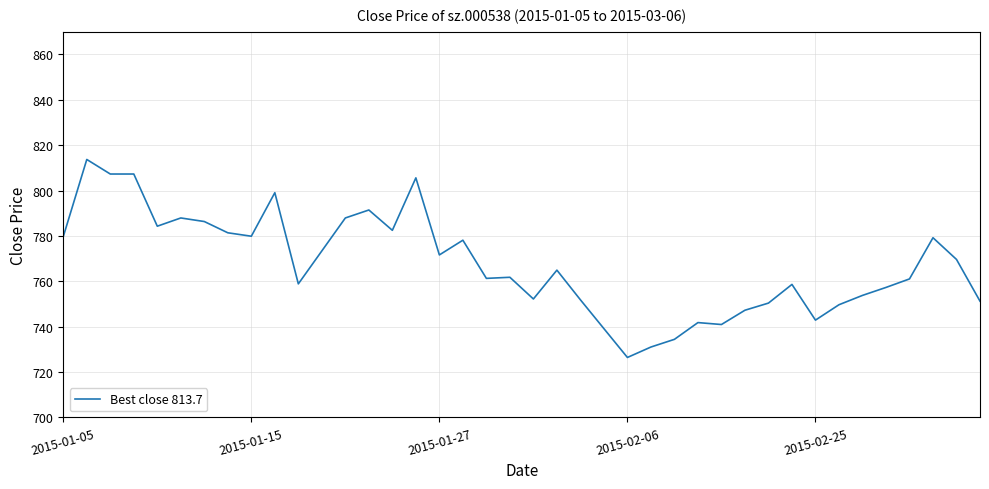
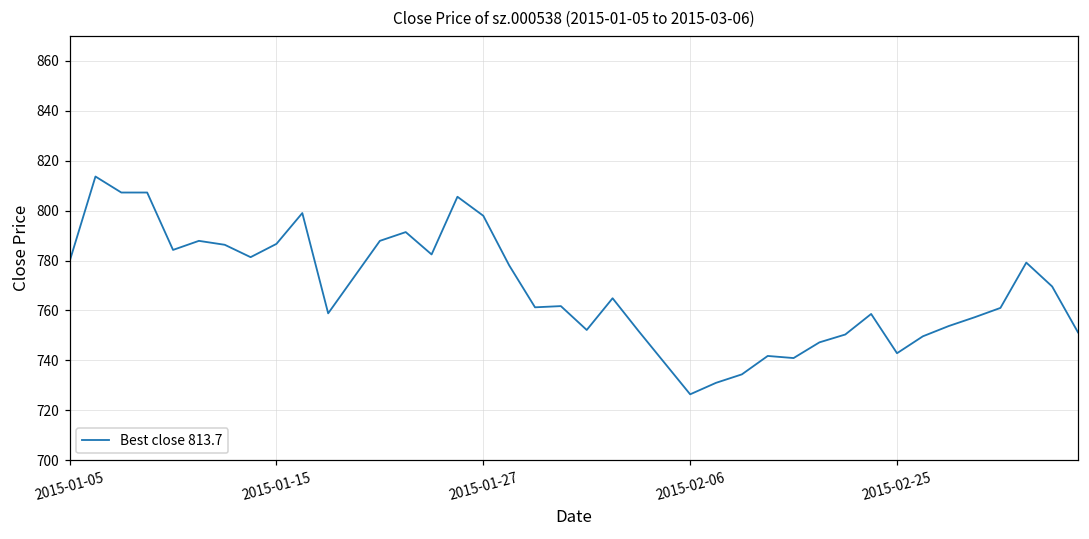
  {
    "2015-01-05": 780,
-   "2015-01-15": 780,
-   "2015-01-27": 772,
+   "2015-01-15": 787,
+   "2015-01-27": 798,
    "2015-02-06": 726,
    "2015-02-25": 743
  }
